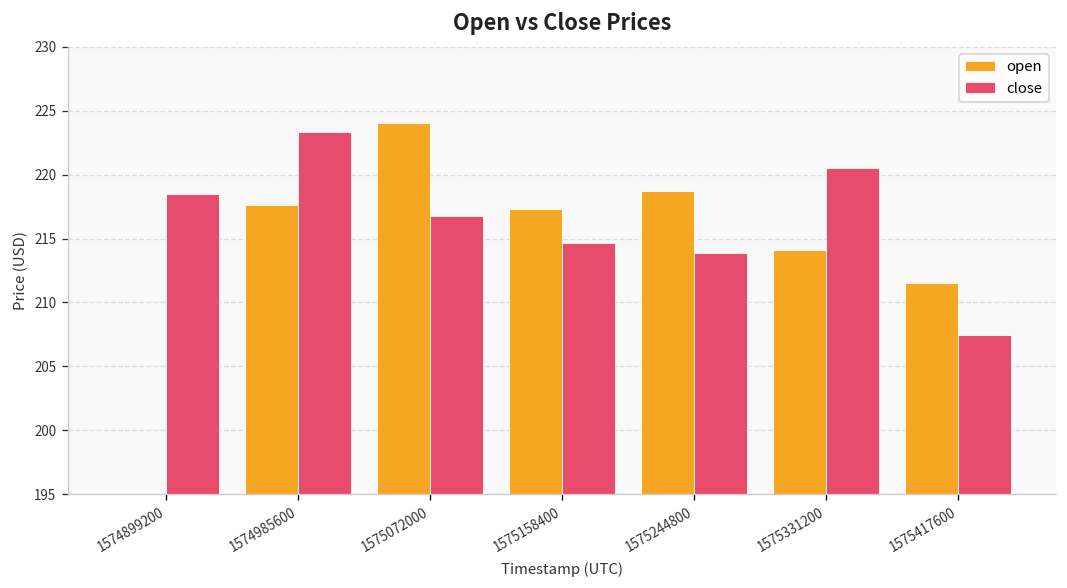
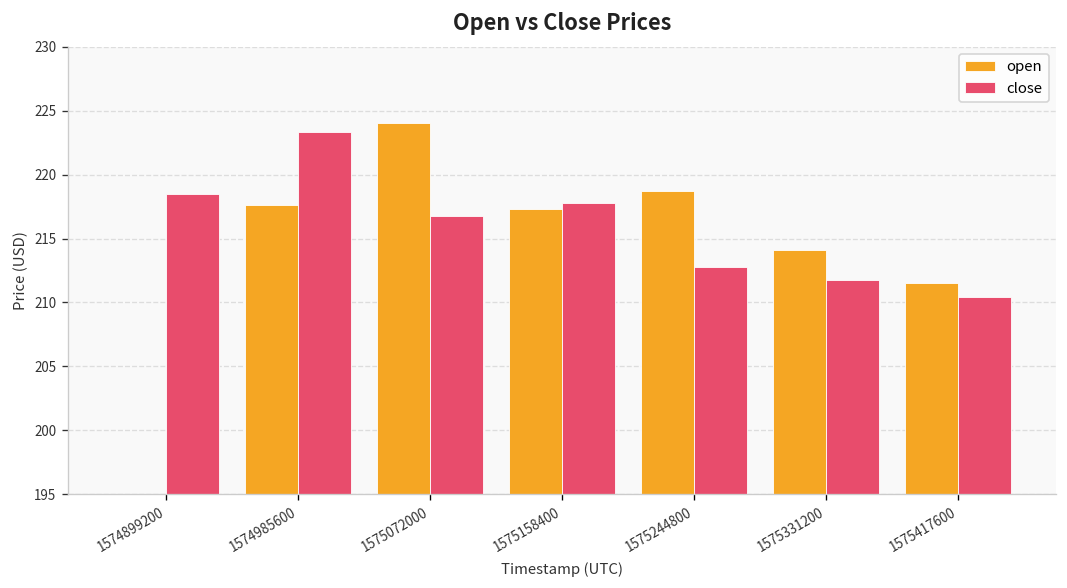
  {
    "open": {
      "1574985600": 217.6,
      "1575072000": 224.0,
      "1575158400": 217.3,
      "1575244800": 218.7,
      "1575331200": 214.1,
      "1575417600": 211.5
    },
    "close": {
      "1574899200": 218.5,
      "1574985600": 223.3,
      "1575072000": 216.7,
-     "1575158400": 214.6,
-     "1575244800": 213.9,
-     "1575331200": 220.5,
-     "1575417600": 207.4
+     "1575158400": 217.7,
+     "1575244800": 212.8,
+     "1575331200": 211.8,
+     "1575417600": 210.4
    }
  }
